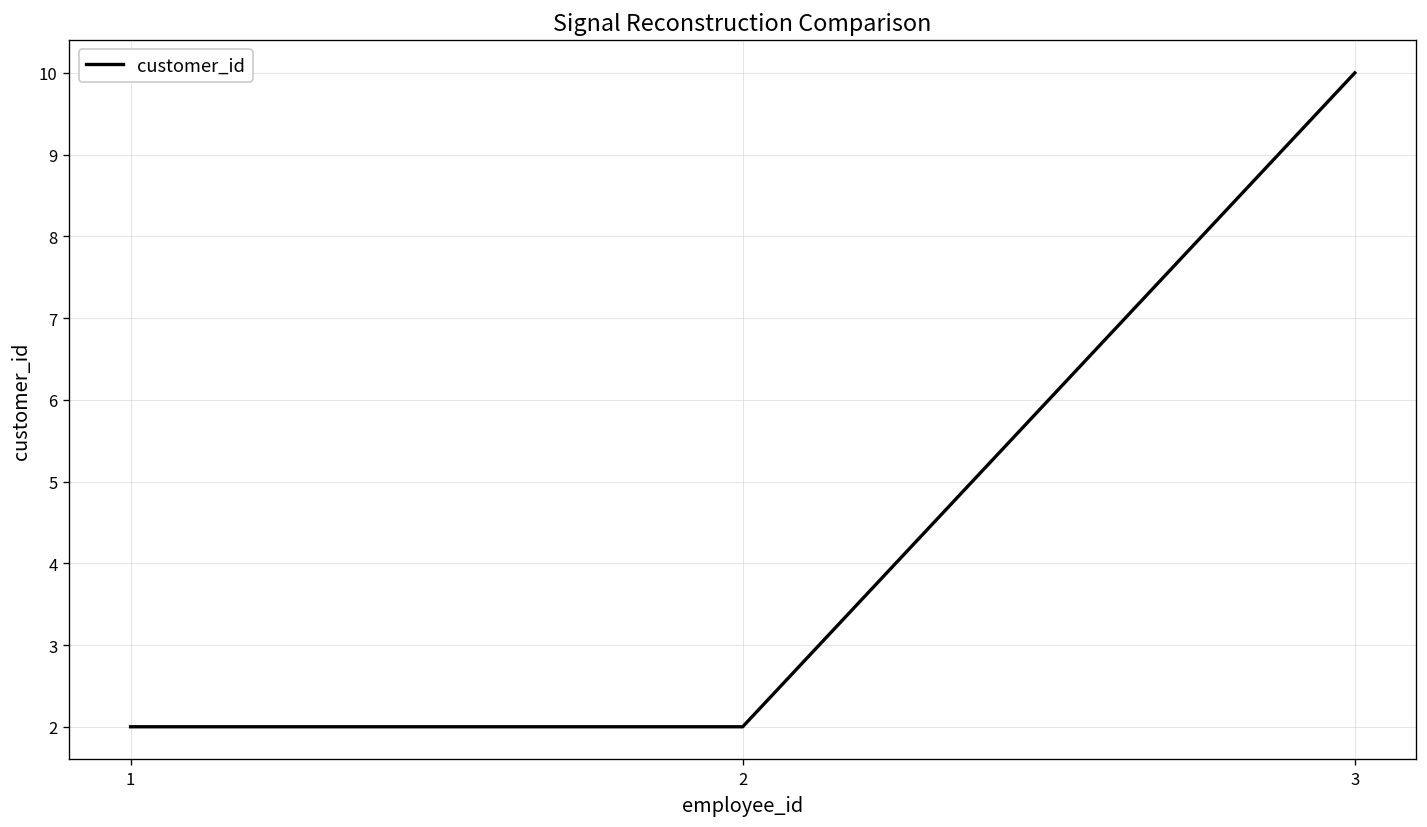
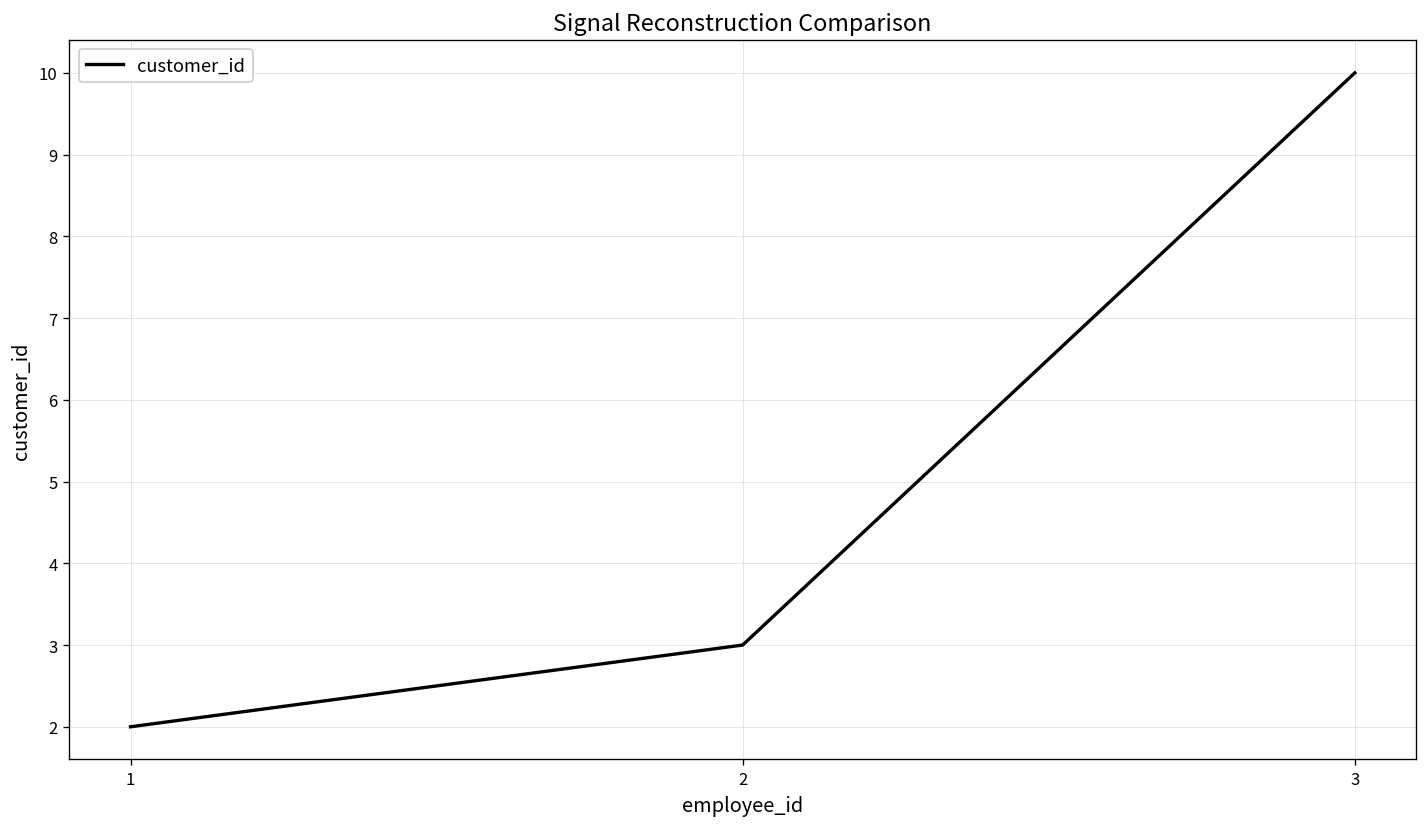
  {
    "1": 2,
-   "2": 2,
+   "2": 3,
    "3": 10
  }
